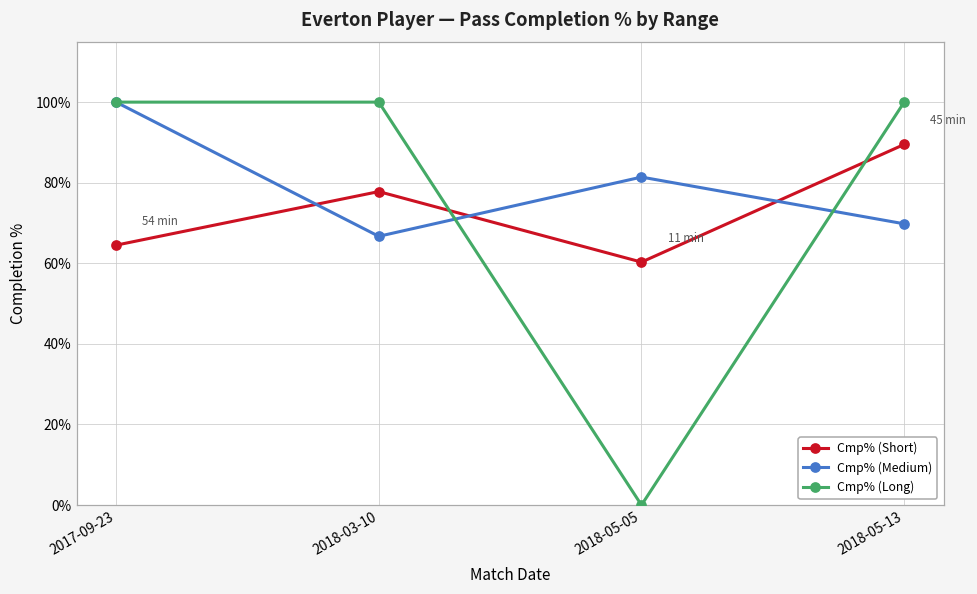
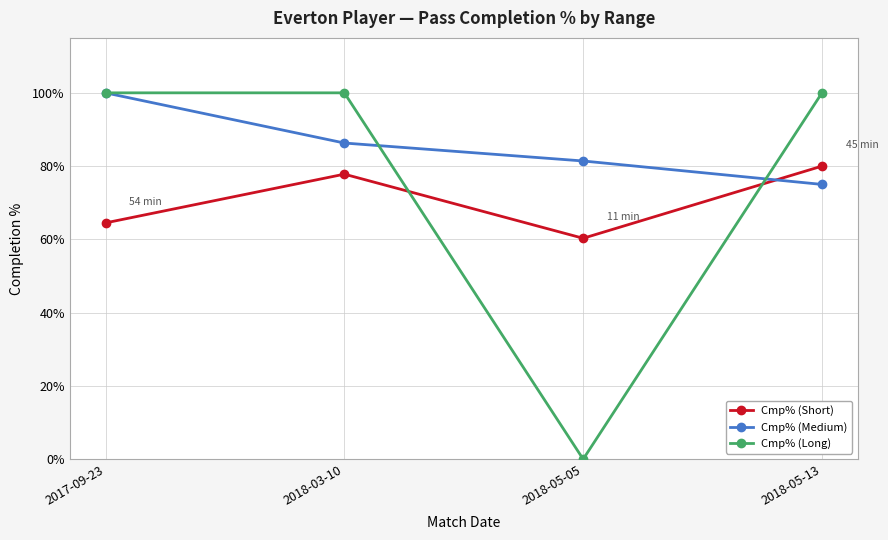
  {
    "Cmp% (Short)": {
      "2017-09-23": "65%",
      "2018-03-10": "78%",
      "2018-05-05": "60%",
-     "2018-05-13": "90%"
+     "2018-05-13": "80%"
    },
    "Cmp% (Medium)": {
-     "2018-03-10": "67%",
+     "2018-03-10": "86%",
      "2018-05-05": "81%",
-     "2018-05-13": "70%"
+     "2018-05-13": "75%"
    },
    "Cmp% (Long)": {
      "2018-03-10": "100%",
      "2018-05-05": "0%",
      "2018-05-13": "100%"
    }
  }
